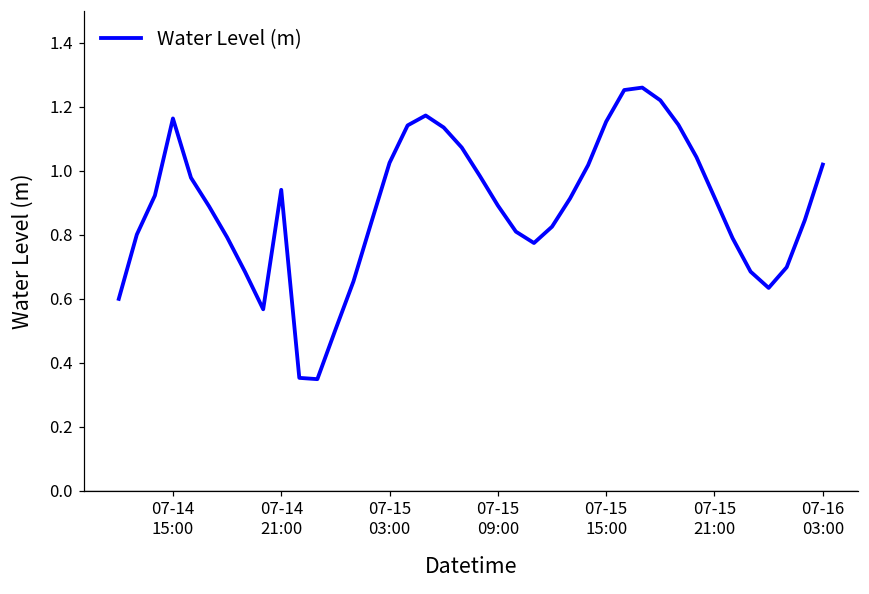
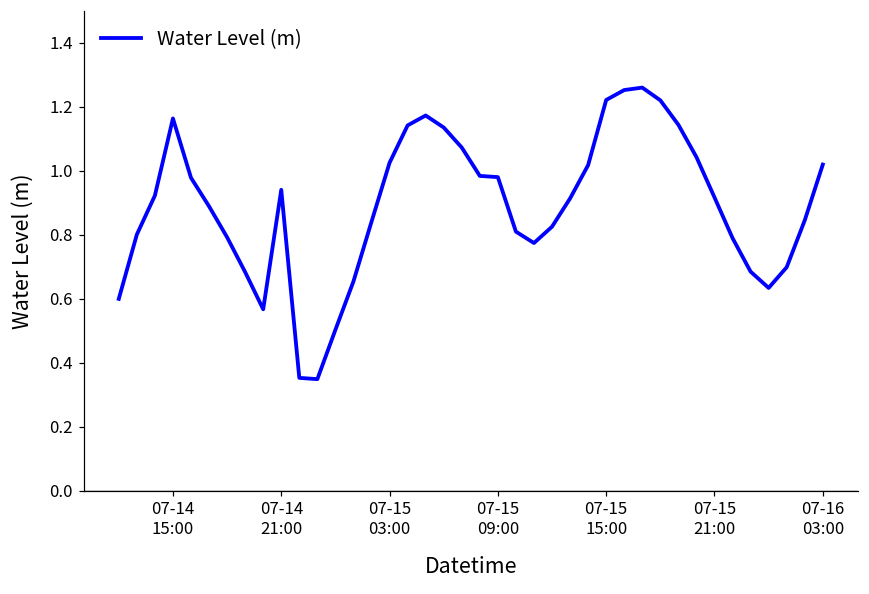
  {
    "07-14 15:00": 1.16,
    "07-14 21:00": 0.94,
    "07-15 03:00": 1.03,
-   "07-15 09:00": 0.89,
-   "07-15 15:00": 1.15,
+   "07-15 09:00": 0.98,
+   "07-15 15:00": 1.22,
    "07-15 21:00": 0.92,
    "07-16 03:00": 1.02
  }
